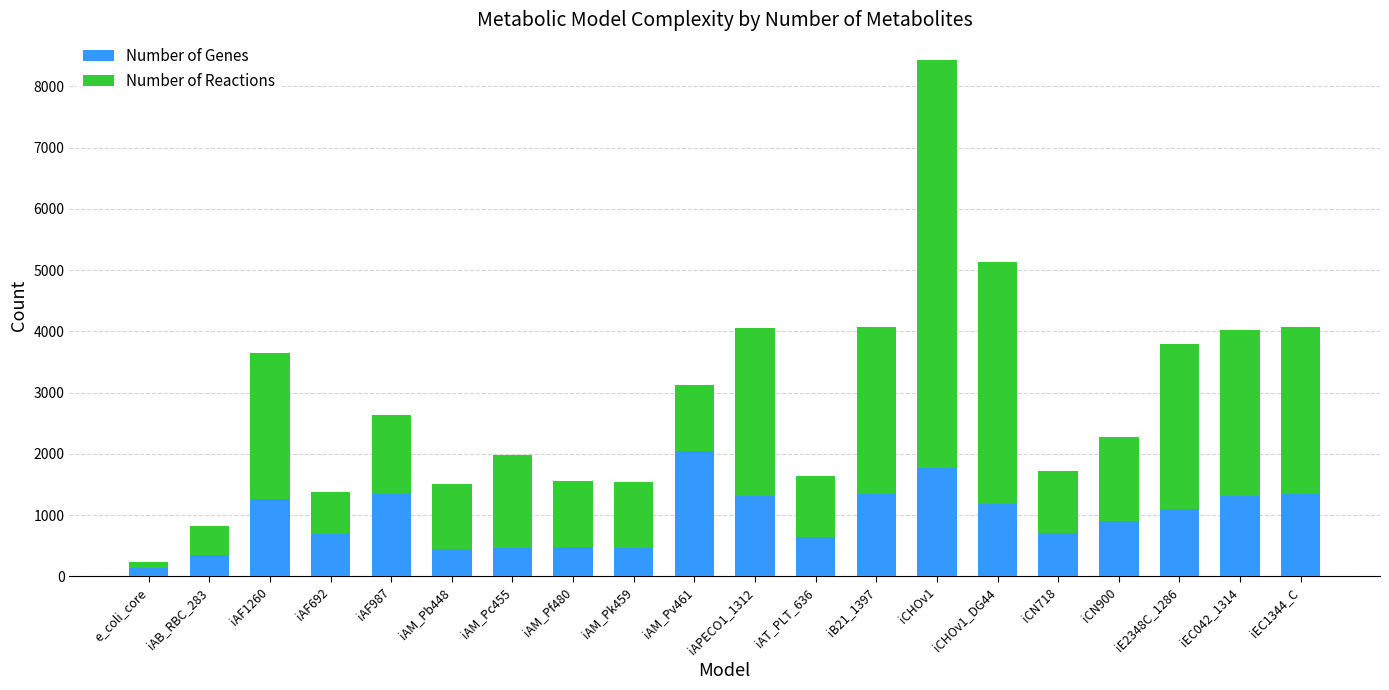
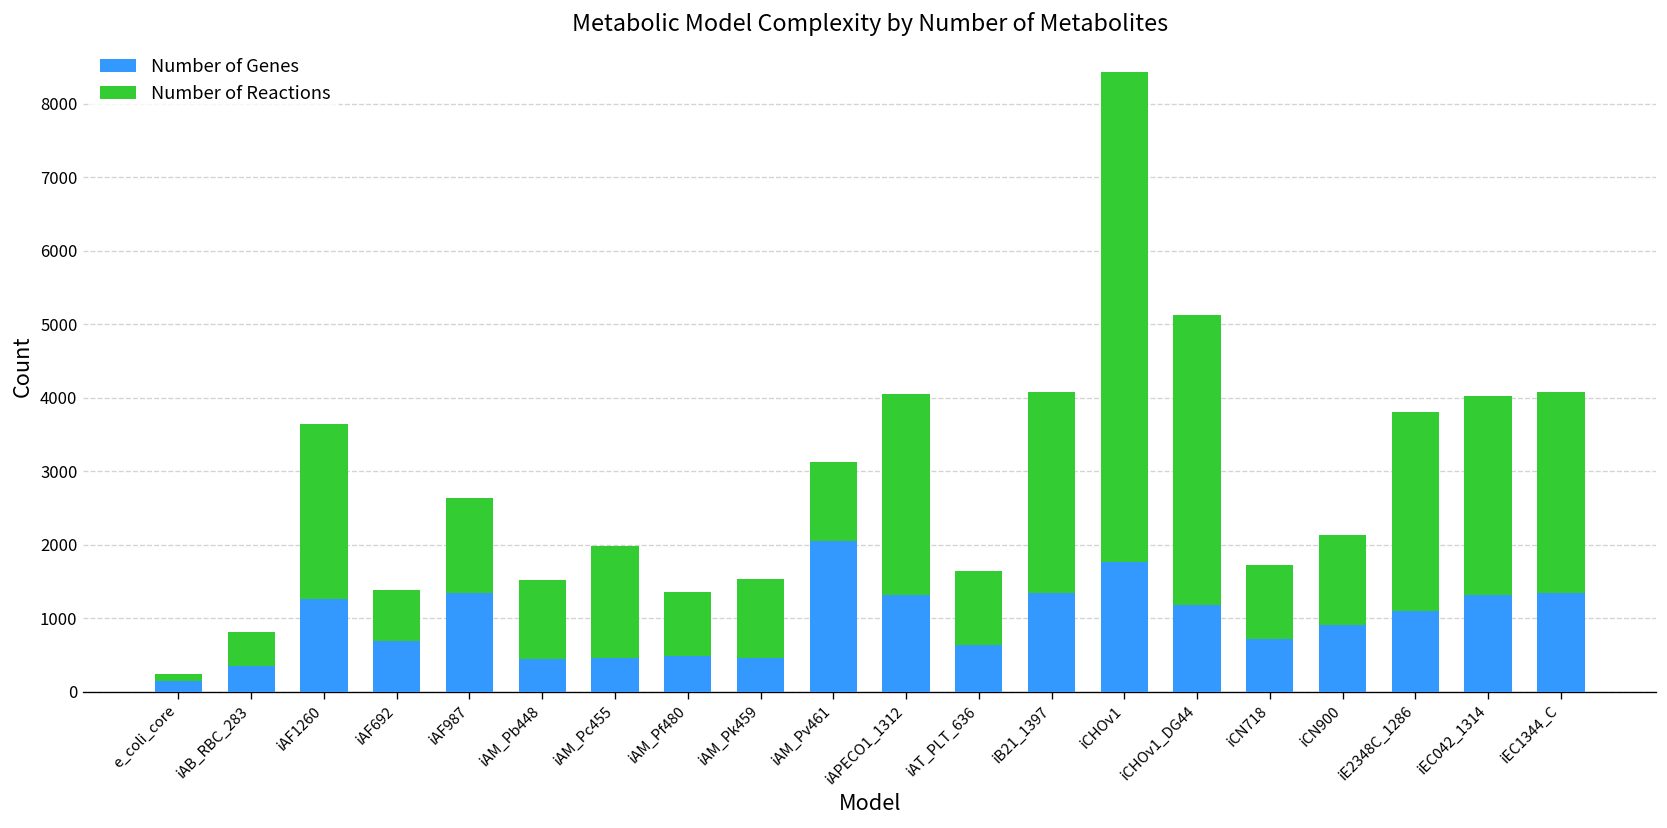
  {
    "Number of Genes": {
      "e_coli_core": 100,
      "iAB_RBC_283": 300,
      "iAF1260": 1300,
      "iAF692": 700,
      "iAF987": 1300,
      "iAM_Pb448": 400,
      "iAM_Pc455": 500,
      "iAM_Pf480": 500,
      "iAM_Pk459": 500,
      "iAM_Pv461": 2000,
      "iAPECO1_1312": 1300,
      "iAT_PLT_636": 600,
      "iB21_1397": 1300,
      "iCHOv1": 1800,
      "iCHOv1_DG44": 1200,
      "iCN718": 700,
      "iCN900": 900,
      "iE2348C_1286": 1100,
      "iEC042_1314": 1300,
      "iEC1344_C": 1300
    },
    "Number of Reactions": {
      "e_coli_core": 100,
      "iAB_RBC_283": 500,
      "iAF1260": 2400,
      "iAF692": 700,
      "iAF987": 1300,
      "iAM_Pb448": 1100,
      "iAM_Pc455": 1500,
-     "iAM_Pf480": 1100,
+     "iAM_Pf480": 900,
      "iAM_Pk459": 1100,
      "iAM_Pv461": 1100,
      "iAPECO1_1312": 2700,
      "iAT_PLT_636": 1000,
      "iB21_1397": 2700,
      "iCHOv1": 6700,
      "iCHOv1_DG44": 3900,
      "iCN718": 1000,
-     "iCN900": 1400,
+     "iCN900": 1200,
      "iE2348C_1286": 2700,
      "iEC042_1314": 2700,
      "iEC1344_C": 2700
    }
  }
